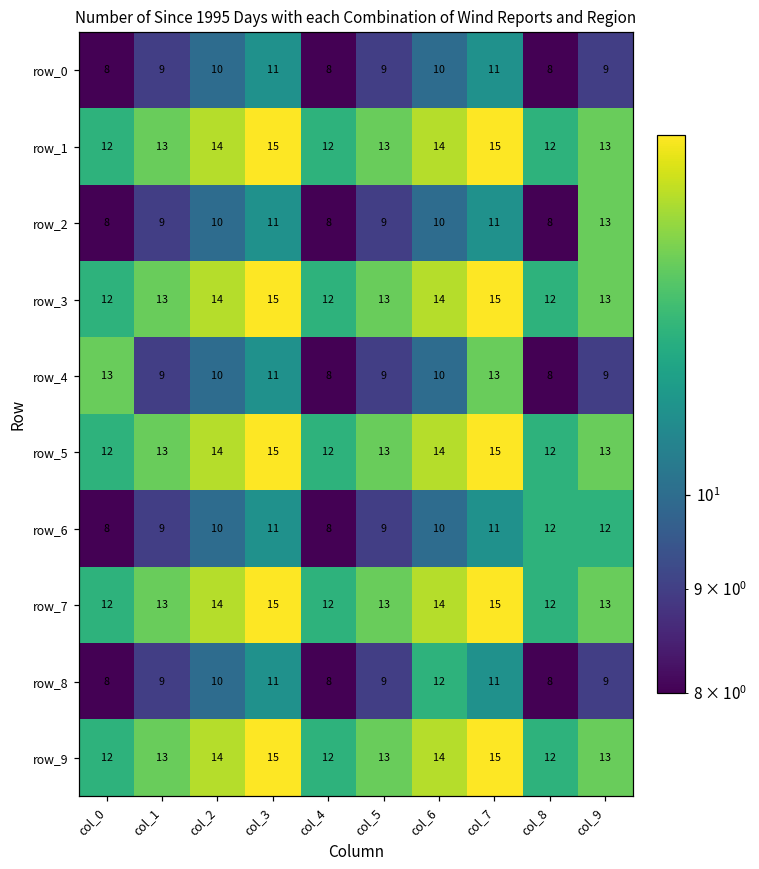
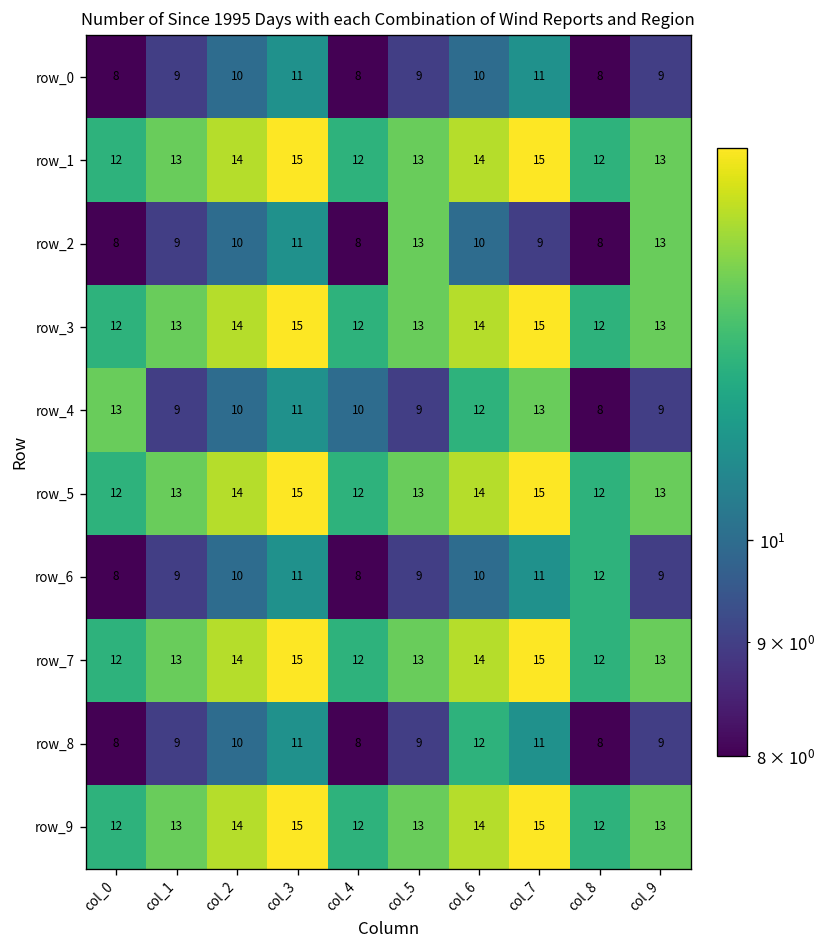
  {
    "row_0": {
      "col_0": 8,
      "col_1": 9,
      "col_2": 10,
      "col_3": 11,
      "col_4": 8,
      "col_5": 9,
      "col_6": 10,
      "col_7": 11,
      "col_8": 8,
      "col_9": 9
    },
    "row_1": {
      "col_0": 12,
      "col_1": 13,
      "col_2": 14,
      "col_3": 15,
      "col_4": 12,
      "col_5": 13,
      "col_6": 14,
      "col_7": 15,
      "col_8": 12,
      "col_9": 13
    },
    "row_2": {
      "col_0": 8,
      "col_1": 9,
      "col_2": 10,
      "col_3": 11,
      "col_4": 8,
-     "col_5": 9,
+     "col_5": 13,
      "col_6": 10,
-     "col_7": 11,
+     "col_7": 9,
      "col_8": 8,
      "col_9": 13
    },
    "row_3": {
      "col_0": 12,
      "col_1": 13,
      "col_2": 14,
      "col_3": 15,
      "col_4": 12,
      "col_5": 13,
      "col_6": 14,
      "col_7": 15,
      "col_8": 12,
      "col_9": 13
    },
    "row_4": {
      "col_0": 13,
      "col_1": 9,
      "col_2": 10,
      "col_3": 11,
-     "col_4": 8,
+     "col_4": 10,
      "col_5": 9,
-     "col_6": 10,
+     "col_6": 12,
      "col_7": 13,
      "col_8": 8,
      "col_9": 9
    },
    "row_5": {
      "col_0": 12,
      "col_1": 13,
      "col_2": 14,
      "col_3": 15,
      "col_4": 12,
      "col_5": 13,
      "col_6": 14,
      "col_7": 15,
      "col_8": 12,
      "col_9": 13
    },
    "row_6": {
      "col_0": 8,
      "col_1": 9,
      "col_2": 10,
      "col_3": 11,
      "col_4": 8,
      "col_5": 9,
      "col_6": 10,
      "col_7": 11,
      "col_8": 12,
-     "col_9": 12
+     "col_9": 9
    },
    "row_7": {
      "col_0": 12,
      "col_1": 13,
      "col_2": 14,
      "col_3": 15,
      "col_4": 12,
      "col_5": 13,
      "col_6": 14,
      "col_7": 15,
      "col_8": 12,
      "col_9": 13
    },
    "row_8": {
      "col_0": 8,
      "col_1": 9,
      "col_2": 10,
      "col_3": 11,
      "col_4": 8,
      "col_5": 9,
      "col_6": 12,
      "col_7": 11,
      "col_8": 8,
      "col_9": 9
    },
    "row_9": {
      "col_0": 12,
      "col_1": 13,
      "col_2": 14,
      "col_3": 15,
      "col_4": 12,
      "col_5": 13,
      "col_6": 14,
      "col_7": 15,
      "col_8": 12,
      "col_9": 13
    }
  }
